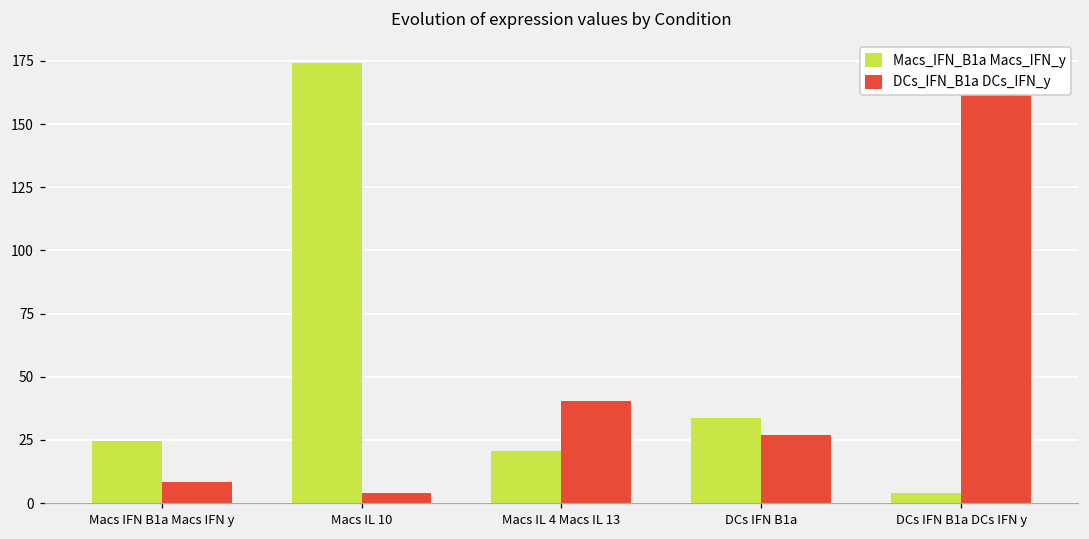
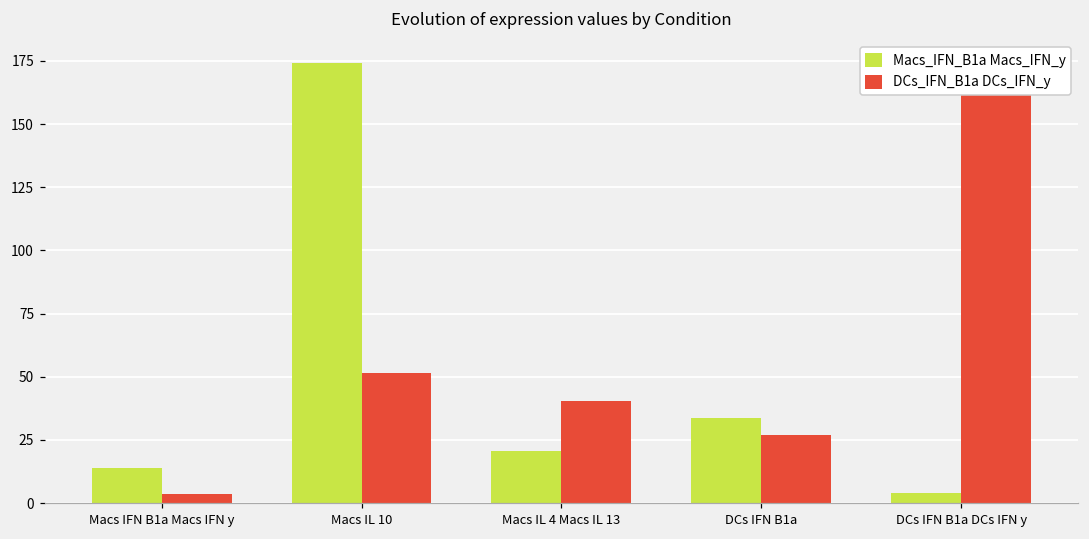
  {
    "Macs_IFN_B1a Macs_IFN_y": {
-     "Macs IFN B1a Macs IFN y": 24,
+     "Macs IFN B1a Macs IFN y": 14,
      "Macs IL 10": 174,
      "Macs IL 4 Macs IL 13": 21,
      "DCs IFN B1a": 34,
      "DCs IFN B1a DCs IFN y": 4
    },
    "DCs_IFN_B1a DCs_IFN_y": {
-     "Macs IFN B1a Macs IFN y": 8,
-     "Macs IL 10": 4,
+     "Macs IFN B1a Macs IFN y": 4,
+     "Macs IL 10": 51,
      "Macs IL 4 Macs IL 13": 40,
      "DCs IFN B1a": 27
    }
  }
